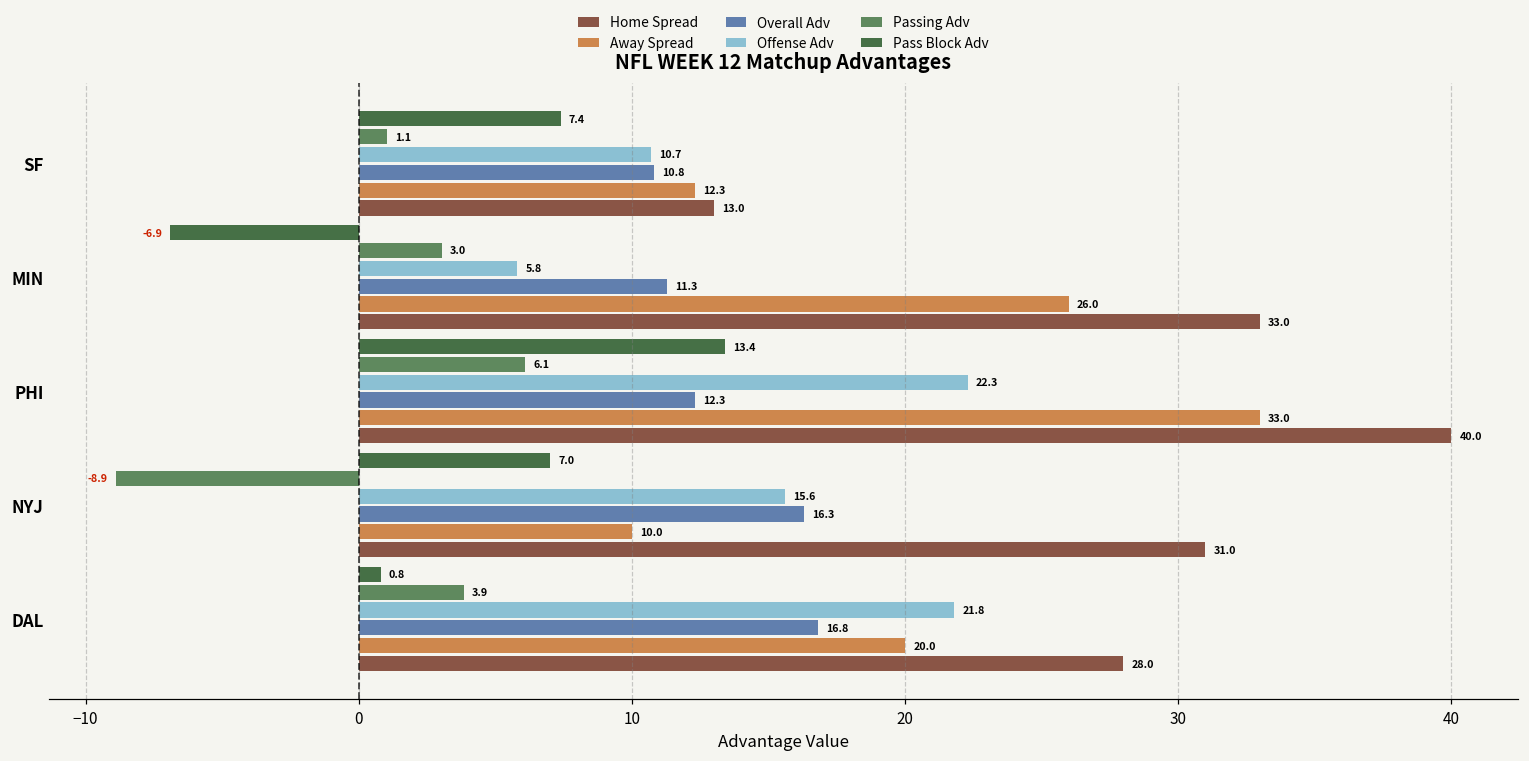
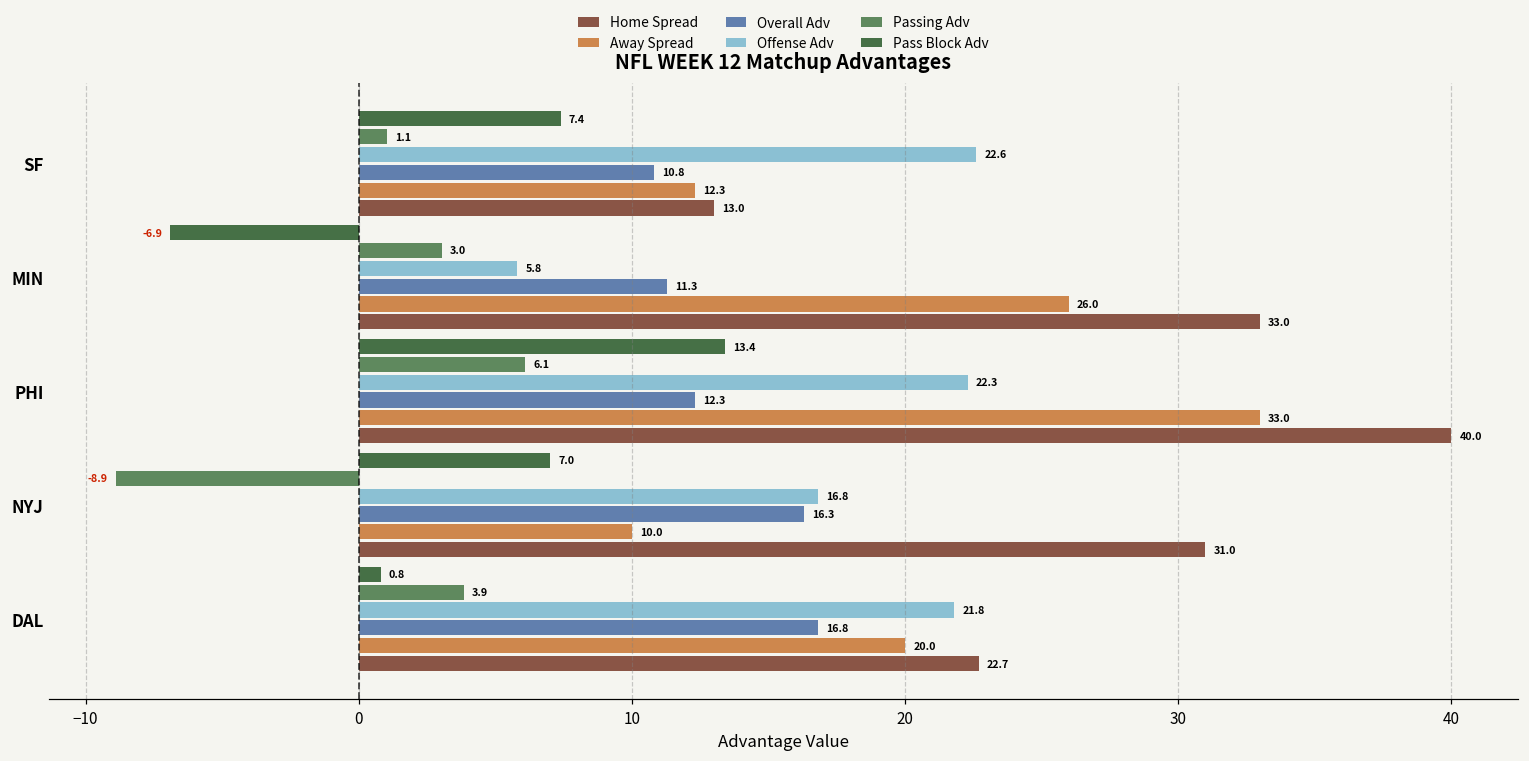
  {
    "Home Spread": {
      "SF": 13.0,
      "MIN": 33.0,
      "PHI": 40.0,
      "NYJ": 31.0,
-     "DAL": 28.0
+     "DAL": 22.7
    },
    "Away Spread": {
      "SF": 12.3,
      "MIN": 26.0,
      "PHI": 33.0,
      "NYJ": 10.0,
      "DAL": 20.0
    },
    "Overall Adv": {
      "SF": 10.8,
      "MIN": 11.3,
      "PHI": 12.3,
      "NYJ": 16.3,
      "DAL": 16.8
    },
    "Offense Adv": {
-     "SF": 10.7,
+     "SF": 22.6,
      "MIN": 5.8,
      "PHI": 22.3,
-     "NYJ": 15.6,
+     "NYJ": 16.8,
      "DAL": 21.8
    }
  }
